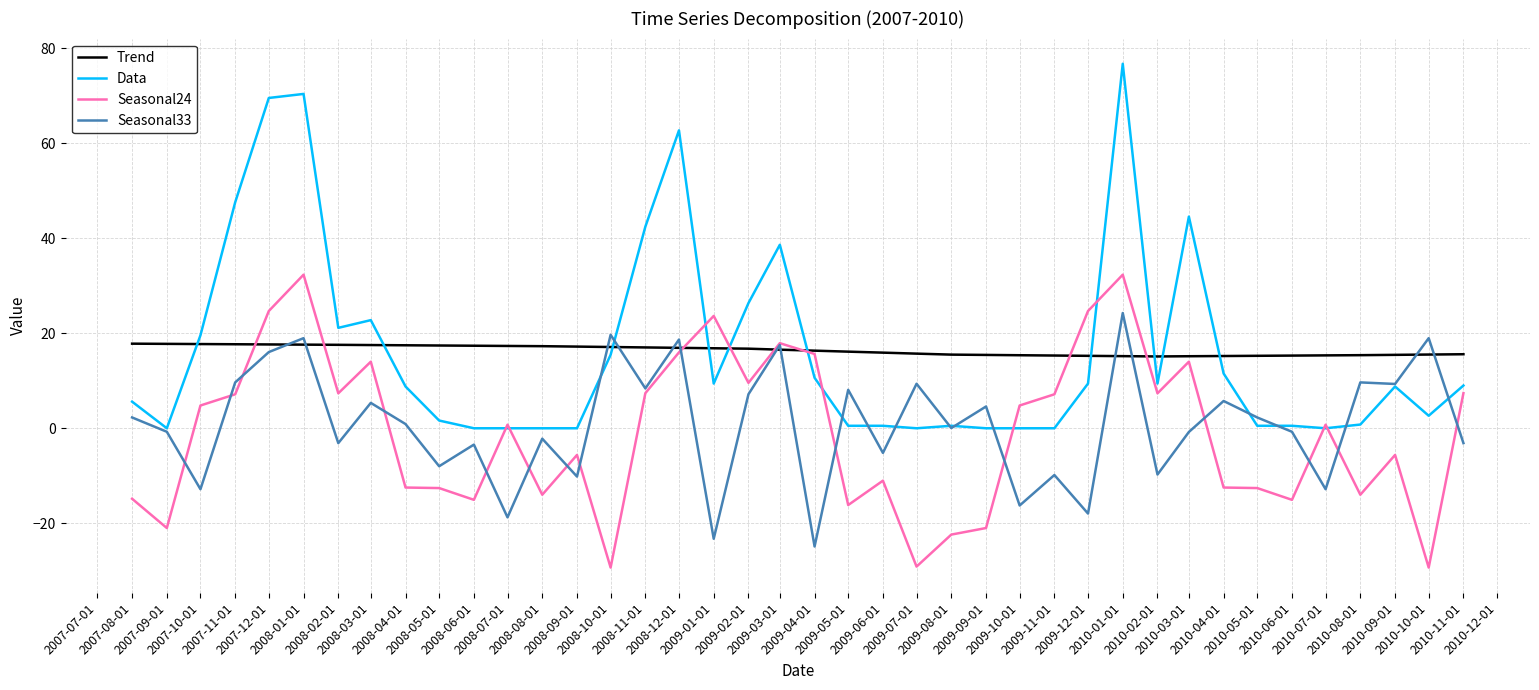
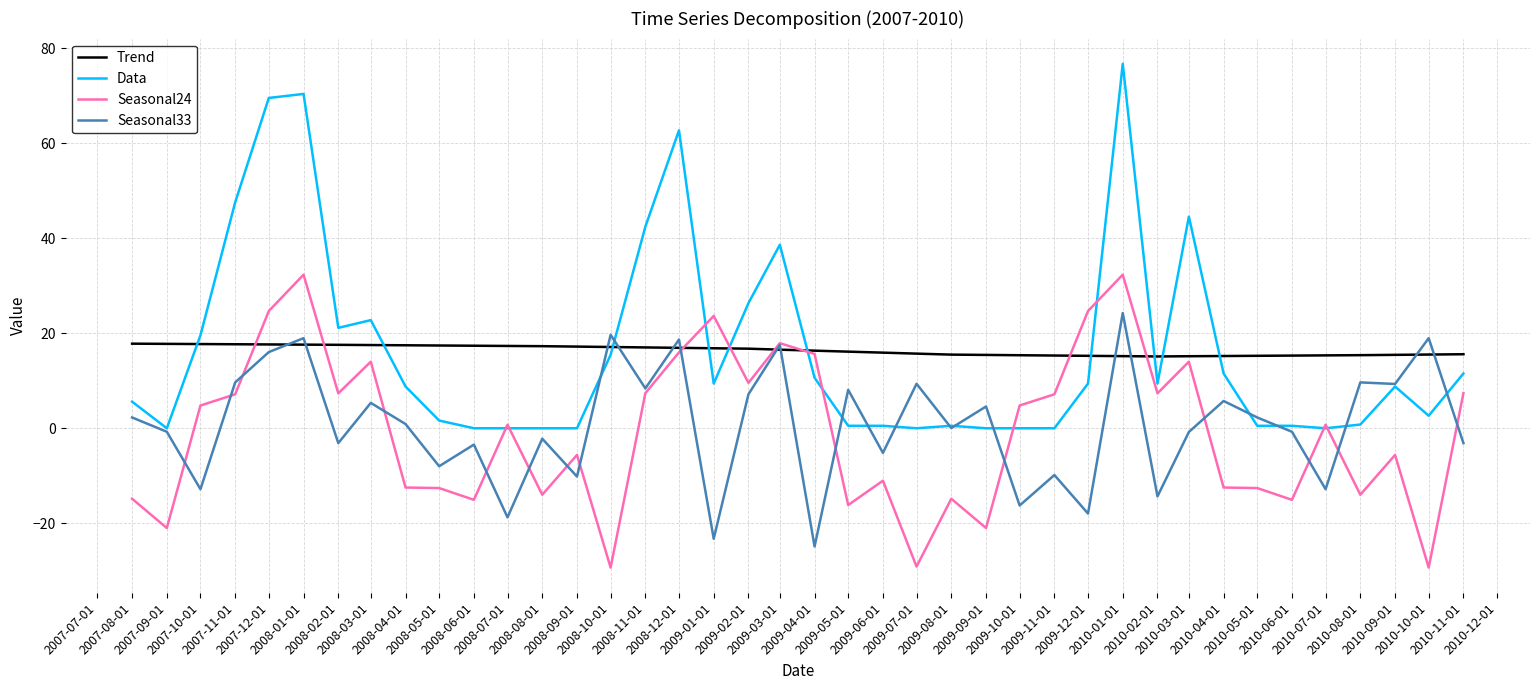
  {
    "Trend": {
      "2007-08-01": 18,
      "2007-09-01": 18,
      "2007-10-01": 18,
      "2007-11-01": 18,
      "2007-12-01": 18,
      "2008-01-01": 18,
      "2008-02-01": 18,
      "2008-03-01": 18,
      "2008-04-01": 17,
      "2008-05-01": 17,
      "2008-06-01": 17,
      "2008-07-01": 17,
      "2008-08-01": 17,
      "2008-09-01": 17,
      "2008-10-01": 17,
      "2008-11-01": 17,
      "2008-12-01": 17,
      "2009-01-01": 17,
      "2009-02-01": 17,
      "2009-03-01": 17,
      "2009-04-01": 16,
      "2009-05-01": 16,
      "2009-06-01": 16,
      "2009-07-01": 16,
      "2009-08-01": 16,
      "2009-09-01": 15,
      "2009-10-01": 15,
      "2009-11-01": 15,
      "2009-12-01": 15,
      "2010-01-01": 15,
      "2010-02-01": 15,
      "2010-03-01": 15,
      "2010-04-01": 15,
      "2010-05-01": 15,
      "2010-06-01": 15,
      "2010-07-01": 15,
      "2010-08-01": 15,
      "2010-09-01": 15,
      "2010-10-01": 16,
      "2010-11-01": 16
    },
    "Data": {
      "2007-08-01": 6,
      "2007-09-01": 0,
      "2007-10-01": 20,
      "2007-11-01": 48,
      "2007-12-01": 70,
      "2008-01-01": 70,
      "2008-02-01": 21,
      "2008-03-01": 23,
      "2008-04-01": 9,
      "2008-05-01": 2,
      "2008-06-01": 0,
      "2008-07-01": 0,
      "2008-08-01": 0,
      "2008-09-01": 0,
      "2008-10-01": 15,
      "2008-11-01": 42,
      "2008-12-01": 63,
      "2009-01-01": 9,
      "2009-02-01": 26,
      "2009-03-01": 39,
      "2009-04-01": 11,
      "2009-05-01": 1,
      "2009-06-01": 1,
      "2009-07-01": 0,
      "2009-09-01": 0,
      "2009-10-01": 0,
      "2009-11-01": 0,
      "2009-12-01": 9,
      "2010-01-01": 77,
      "2010-02-01": 9,
      "2010-03-01": 45,
      "2010-04-01": 12,
      "2010-05-01": 1,
      "2010-06-01": 1,
      "2010-07-01": 0,
      "2010-08-01": 1,
      "2010-10-01": 3,
-     "2010-11-01": 9
+     "2010-11-01": 12
    },
    "Seasonal24": {
      "2007-08-01": -15,
      "2007-09-01": -21,
      "2007-10-01": 5,
      "2007-11-01": 7,
      "2007-12-01": 25,
      "2008-01-01": 32,
      "2008-02-01": 7,
      "2008-03-01": 14,
      "2008-04-01": -12,
      "2008-05-01": -13,
      "2008-06-01": -15,
      "2008-07-01": 1,
      "2008-08-01": -14,
      "2008-09-01": -6,
      "2008-10-01": -29,
      "2008-11-01": 7,
      "2008-12-01": 16,
      "2009-01-01": 24,
      "2009-02-01": 10,
      "2009-04-01": 16,
      "2009-05-01": -16,
      "2009-06-01": -11,
      "2009-07-01": -29,
-     "2009-08-01": -22,
+     "2009-08-01": -15,
      "2009-09-01": -21,
      "2009-10-01": 5,
      "2009-11-01": 7,
      "2009-12-01": 25,
      "2010-01-01": 32,
      "2010-02-01": 7,
      "2010-03-01": 14,
      "2010-04-01": -12,
      "2010-05-01": -13,
      "2010-06-01": -15,
      "2010-07-01": 1,
      "2010-08-01": -14,
      "2010-09-01": -6,
      "2010-10-01": -29,
      "2010-11-01": 7
    },
    "Seasonal33": {
      "2007-08-01": 2,
      "2007-09-01": -1,
      "2007-10-01": -13,
      "2007-11-01": 10,
      "2007-12-01": 16,
      "2008-01-01": 19,
      "2008-02-01": -3,
      "2008-03-01": 5,
      "2008-04-01": 1,
      "2008-05-01": -8,
      "2008-06-01": -3,
      "2008-07-01": -19,
      "2008-08-01": -2,
      "2008-09-01": -10,
      "2008-10-01": 20,
      "2008-11-01": 8,
      "2008-12-01": 19,
      "2009-01-01": -23,
      "2009-02-01": 7,
      "2009-04-01": -25,
      "2009-05-01": 8,
      "2009-06-01": -5,
      "2009-07-01": 9,
      "2009-09-01": 5,
      "2009-10-01": -16,
      "2009-11-01": -10,
      "2009-12-01": -18,
      "2010-01-01": 24,
-     "2010-02-01": -10,
+     "2010-02-01": -14,
      "2010-03-01": -1,
      "2010-04-01": 6,
      "2010-05-01": 2,
      "2010-06-01": -1,
      "2010-07-01": -13,
      "2010-08-01": 10,
      "2010-10-01": 19,
      "2010-11-01": -3
    }
  }
